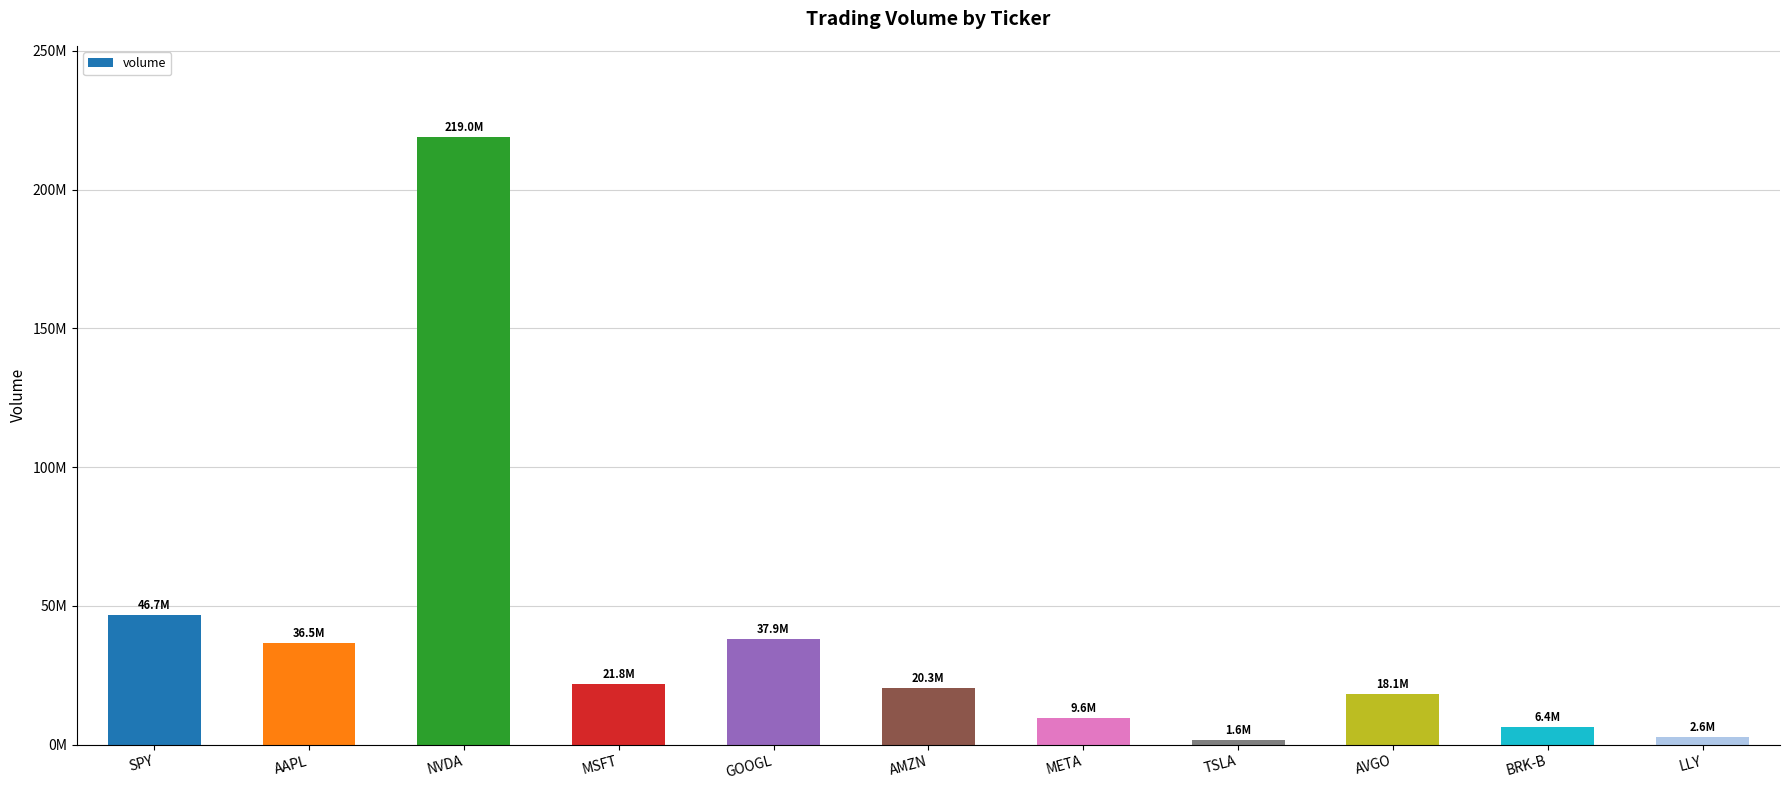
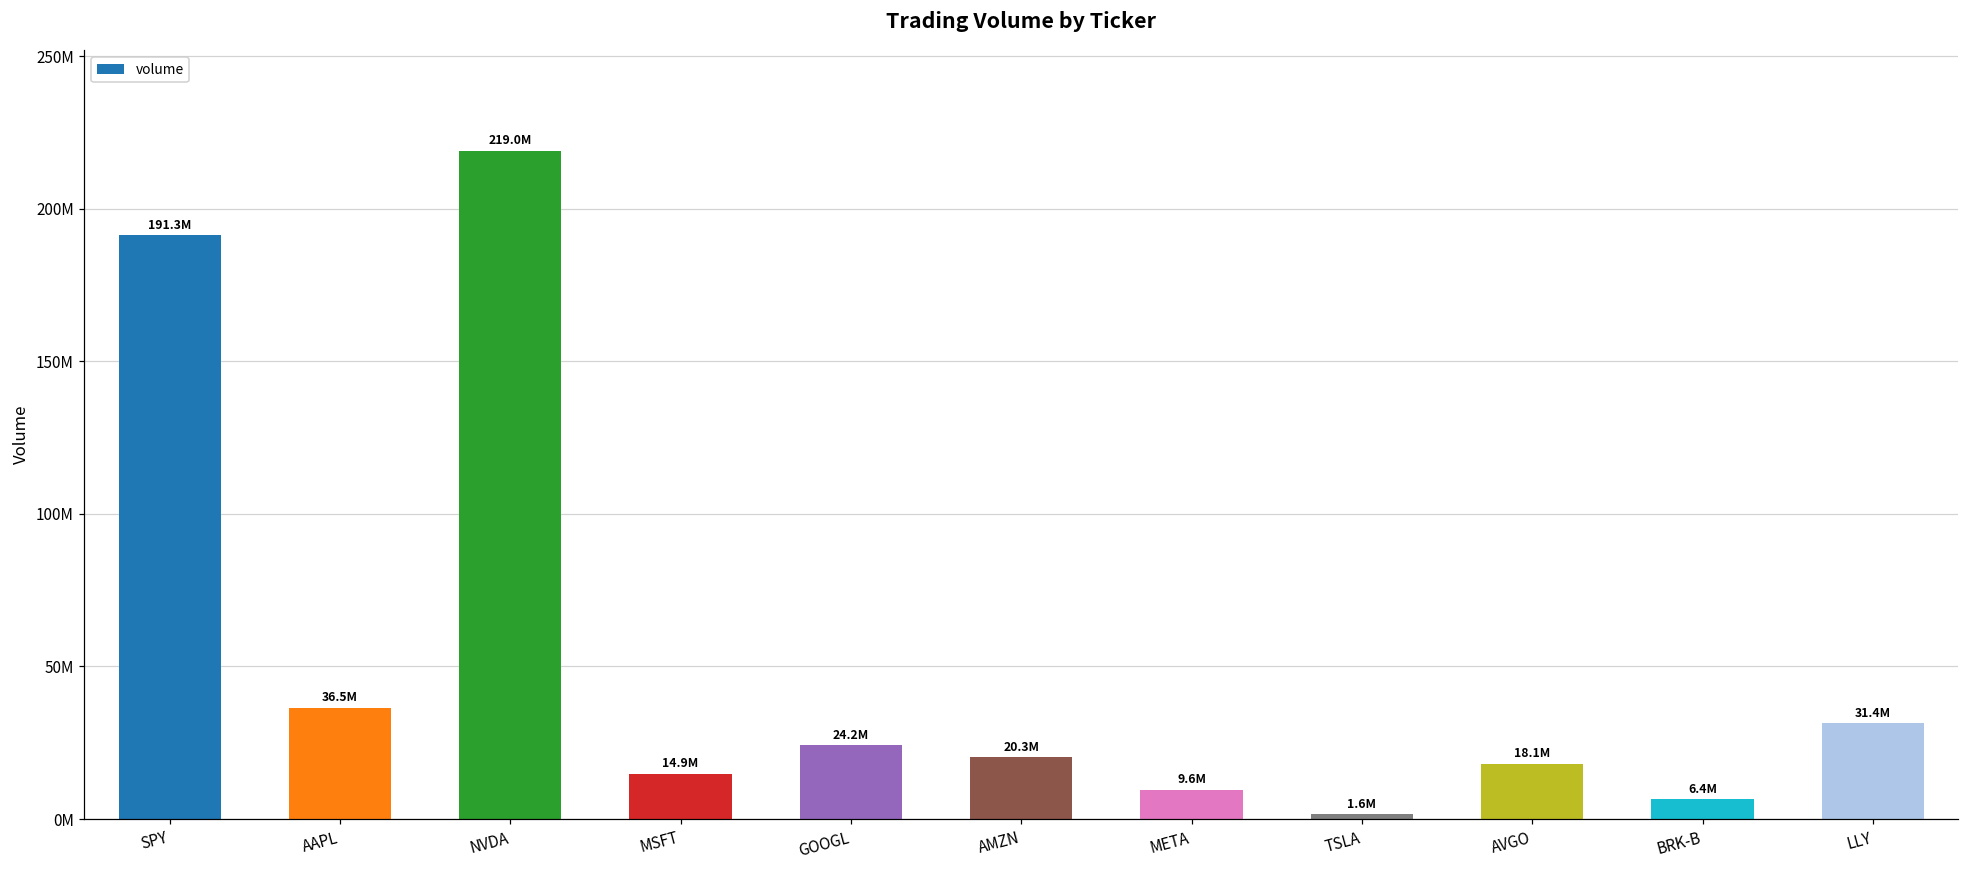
  {
-   "SPY": "46.7M",
+   "SPY": "191.3M",
    "AAPL": "36.5M",
    "NVDA": "219.0M",
-   "MSFT": "21.8M",
-   "GOOGL": "37.9M",
+   "MSFT": "14.9M",
+   "GOOGL": "24.2M",
    "AMZN": "20.3M",
    "META": "9.6M",
    "TSLA": "1.6M",
    "AVGO": "18.1M",
    "BRK-B": "6.4M",
-   "LLY": "2.6M"
+   "LLY": "31.4M"
  }
